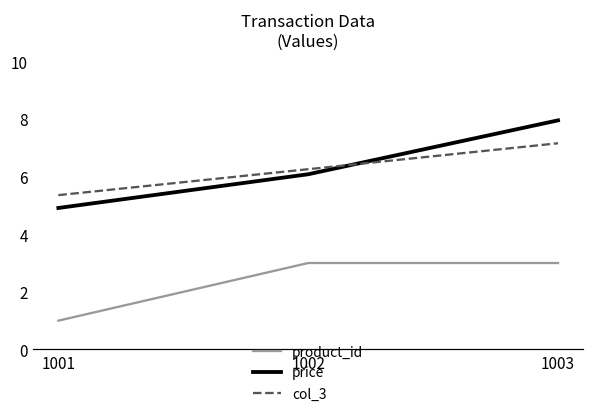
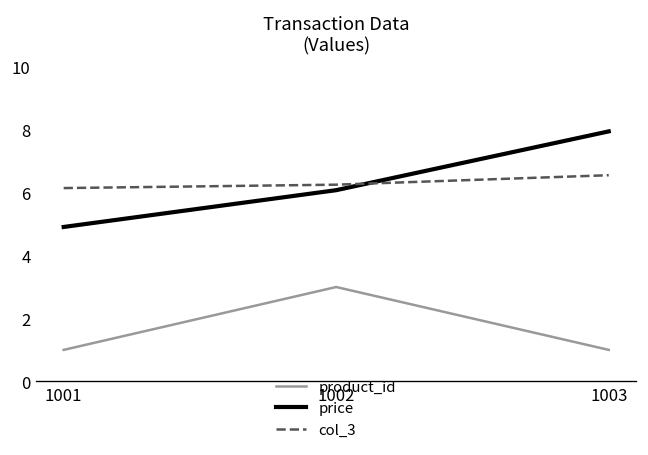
  {
    "product_id": {
      "1001": 1,
      "1002": 3,
-     "1003": 3
+     "1003": 1
    },
    "price": {
      "1001": 4.9,
      "1002": 6.1,
      "1003": 8.0
    },
    "col_3": {
-     "1001": 5.4,
+     "1001": 6.1,
      "1002": 6.3,
-     "1003": 7.2
+     "1003": 6.6
    }
  }
